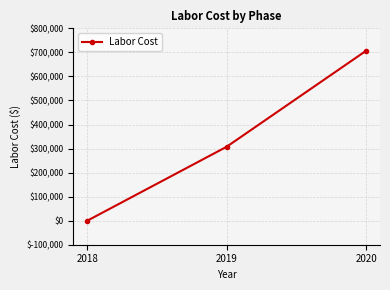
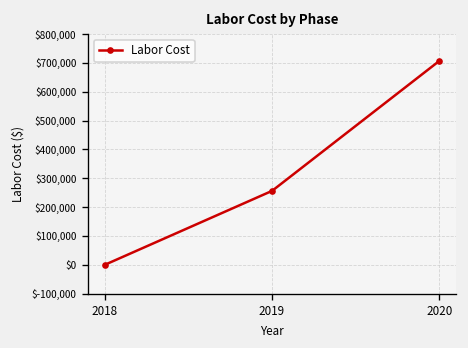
  {
    "2018": "$0",
-   "2019": "$310,000",
+   "2019": "$260,000",
    "2020": "$710,000"
  }
